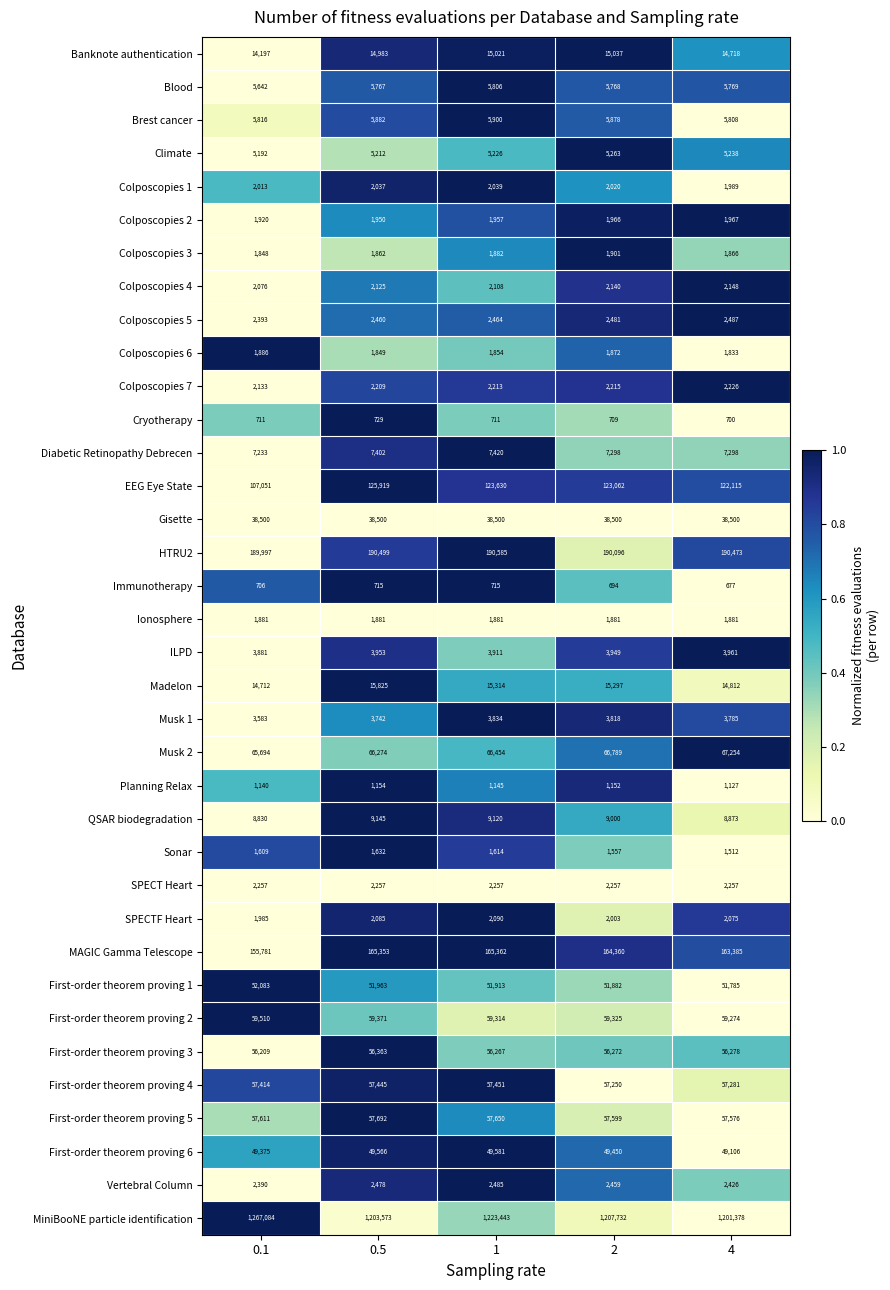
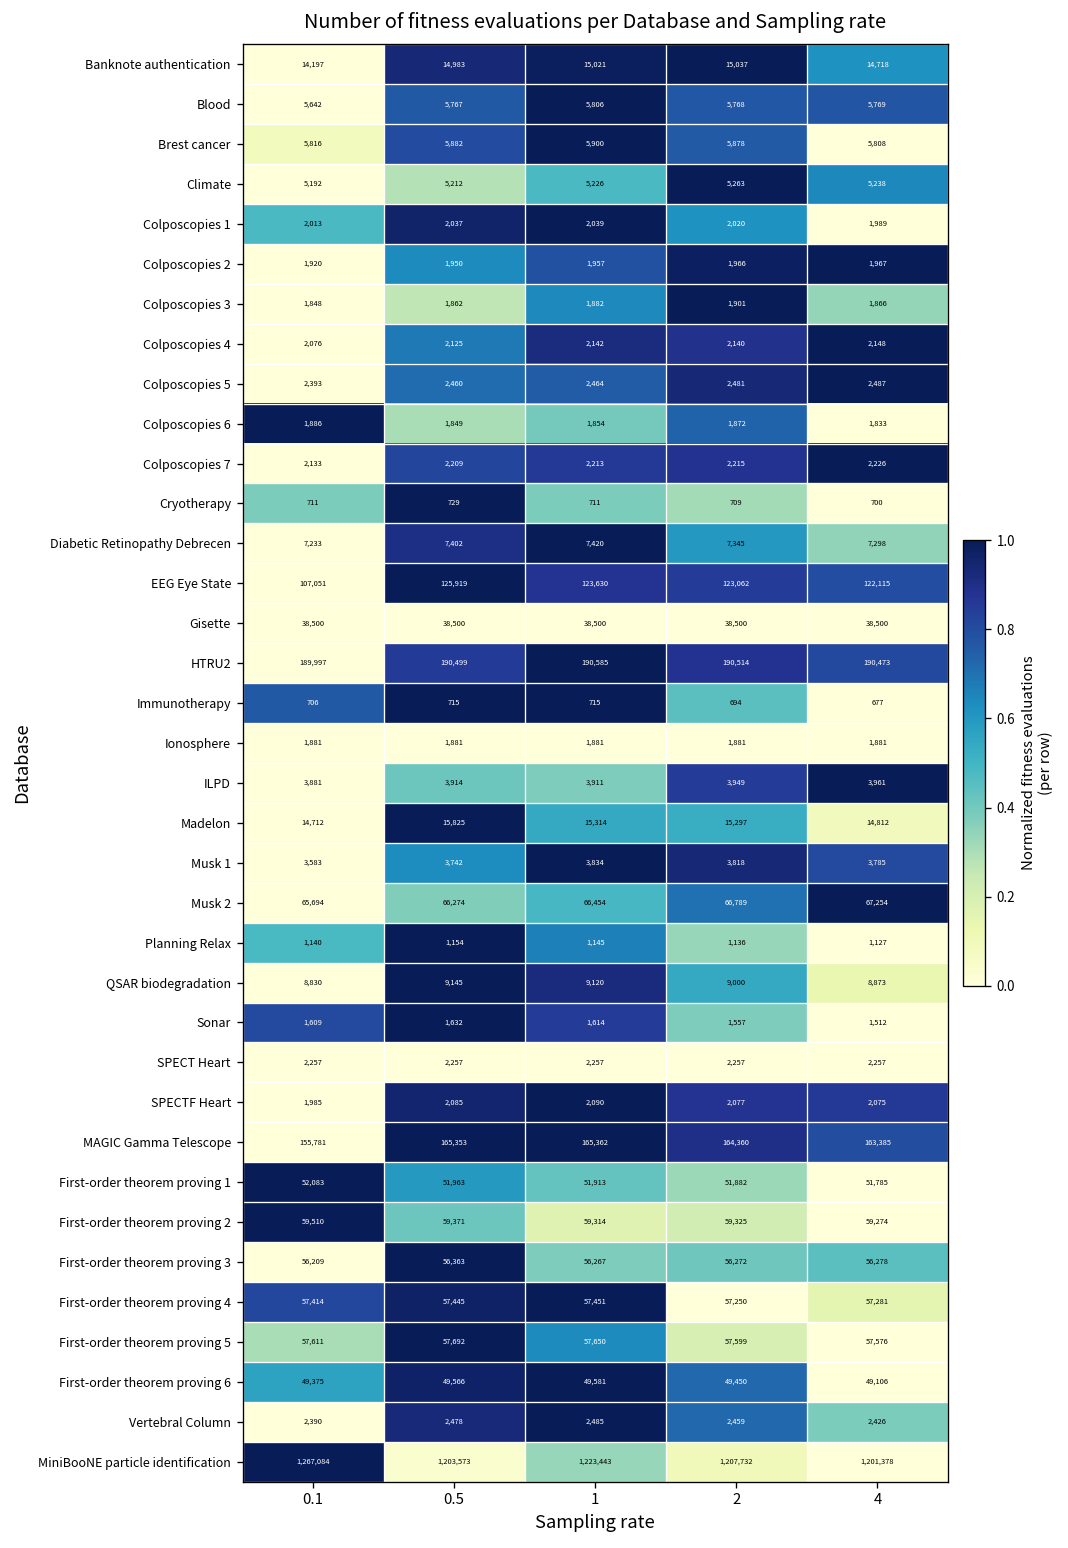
  {
    "Banknote authentication": {
      "0.1": "14,197",
      "0.5": "14,983",
      "1": "15,021",
      "2": "15,037",
      "4": "14,718"
    },
    "Blood": {
      "0.1": "5,642",
      "0.5": "5,767",
      "1": "5,806",
      "2": "5,768",
      "4": "5,769"
    },
    "Brest cancer": {
      "0.1": "5,816",
      "0.5": "5,882",
      "1": "5,900",
      "2": "5,878",
      "4": "5,808"
    },
    "Climate": {
      "0.1": "5,192",
      "0.5": "5,212",
      "1": "5,226",
      "2": "5,263",
      "4": "5,238"
    },
    "Colposcopies 1": {
      "0.1": "2,013",
      "0.5": "2,037",
      "1": "2,039",
      "2": "2,020",
      "4": "1,989"
    },
    "Colposcopies 2": {
      "0.1": "1,920",
      "0.5": "1,950",
      "1": "1,957",
      "2": "1,966",
      "4": "1,967"
    },
    "Colposcopies 3": {
      "0.1": "1,848",
      "0.5": "1,862",
      "1": "1,882",
      "2": "1,901",
      "4": "1,866"
    },
    "Colposcopies 4": {
      "0.1": "2,076",
      "0.5": "2,125",
-     "1": "2,108",
+     "1": "2,142",
      "2": "2,140",
      "4": "2,148"
    },
    "Colposcopies 5": {
      "0.1": "2,393",
      "0.5": "2,460",
      "1": "2,464",
      "2": "2,481",
      "4": "2,487"
    },
    "Colposcopies 6": {
      "0.1": "1,886",
      "0.5": "1,849",
      "1": "1,854",
      "2": "1,872",
      "4": "1,833"
    },
    "Colposcopies 7": {
      "0.1": "2,133",
      "0.5": "2,209",
      "1": "2,213",
      "2": "2,215",
      "4": "2,226"
    },
    "Cryotherapy": {
      "0.1": "711",
      "0.5": "729",
      "1": "711",
      "2": "709",
      "4": "700"
    },
    "Diabetic Retinopathy Debrecen": {
      "0.1": "7,233",
      "0.5": "7,402",
      "1": "7,420",
-     "2": "7,298",
+     "2": "7,345",
      "4": "7,298"
    },
    "EEG Eye State": {
      "0.1": "107,051",
      "0.5": "125,919",
      "1": "123,630",
      "2": "123,062",
      "4": "122,115"
    },
    "Gisette": {
      "0.1": "38,500",
      "0.5": "38,500",
      "1": "38,500",
      "2": "38,500",
      "4": "38,500"
    },
    "HTRU2": {
      "0.1": "189,997",
      "0.5": "190,499",
      "1": "190,585",
-     "2": "190,096",
+     "2": "190,514",
      "4": "190,473"
    },
    "Immunotherapy": {
      "0.1": "706",
      "0.5": "715",
      "1": "715",
      "2": "694",
      "4": "677"
    },
    "Ionosphere": {
      "0.1": "1,881",
      "0.5": "1,881",
      "1": "1,881",
      "2": "1,881",
      "4": "1,881"
    },
    "ILPD": {
      "0.1": "3,881",
-     "0.5": "3,953",
+     "0.5": "3,914",
      "1": "3,911",
      "2": "3,949",
      "4": "3,961"
    },
    "Madelon": {
      "0.1": "14,712",
      "0.5": "15,825",
      "1": "15,314",
      "2": "15,297",
      "4": "14,812"
    },
    "Musk 1": {
      "0.1": "3,583",
      "0.5": "3,742",
      "1": "3,834",
      "2": "3,818",
      "4": "3,785"
    },
    "Musk 2": {
      "0.1": "65,694",
      "0.5": "66,274",
      "1": "66,454",
      "2": "66,789",
      "4": "67,254"
    },
    "Planning Relax": {
      "0.1": "1,140",
      "0.5": "1,154",
      "1": "1,145",
-     "2": "1,152",
+     "2": "1,136",
      "4": "1,127"
    },
    "QSAR biodegradation": {
      "0.1": "8,830",
      "0.5": "9,145",
      "1": "9,120",
      "2": "9,000",
      "4": "8,873"
    },
    "Sonar": {
      "0.1": "1,609",
      "0.5": "1,632",
      "1": "1,614",
      "2": "1,557",
      "4": "1,512"
    },
    "SPECT Heart": {
      "0.1": "2,257",
      "0.5": "2,257",
      "1": "2,257",
      "2": "2,257",
      "4": "2,257"
    },
    "SPECTF Heart": {
      "0.1": "1,985",
      "0.5": "2,085",
      "1": "2,090",
-     "2": "2,003",
+     "2": "2,077",
      "4": "2,075"
    },
    "MAGIC Gamma Telescope": {
      "0.1": "155,781",
      "0.5": "165,353",
      "1": "165,362",
      "2": "164,360",
      "4": "163,385"
    },
    "First-order theorem proving 1": {
      "0.1": "52,083",
      "0.5": "51,963",
      "1": "51,913",
      "2": "51,882",
      "4": "51,785"
    },
    "First-order theorem proving 2": {
      "0.1": "59,510",
      "0.5": "59,371",
      "1": "59,314",
      "2": "59,325",
      "4": "59,274"
    },
    "First-order theorem proving 3": {
      "0.1": "56,209",
      "0.5": "56,363",
      "1": "56,267",
      "2": "56,272",
      "4": "56,278"
    },
    "First-order theorem proving 4": {
      "0.1": "57,414",
      "0.5": "57,445",
      "1": "57,451",
      "2": "57,250",
      "4": "57,281"
    },
    "First-order theorem proving 5": {
      "0.1": "57,611",
      "0.5": "57,692",
      "1": "57,650",
      "2": "57,599",
      "4": "57,576"
    },
    "First-order theorem proving 6": {
      "0.1": "49,375",
      "0.5": "49,566",
      "1": "49,581",
      "2": "49,450",
      "4": "49,106"
    },
    "Vertebral Column": {
      "0.1": "2,390",
      "0.5": "2,478",
      "1": "2,485",
      "2": "2,459",
      "4": "2,426"
    },
    "MiniBooNE particle identification": {
      "0.1": "1,267,084",
      "0.5": "1,203,573",
      "1": "1,223,443",
      "2": "1,207,732",
      "4": "1,201,378"
    }
  }
